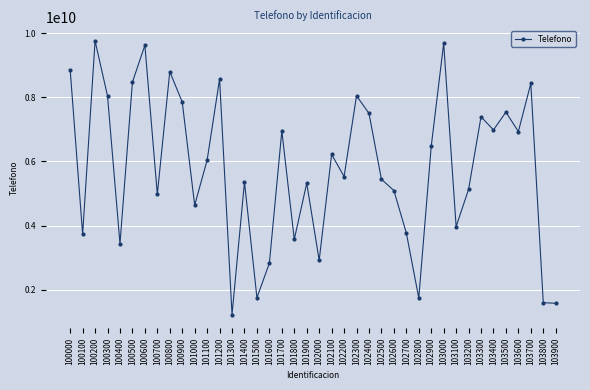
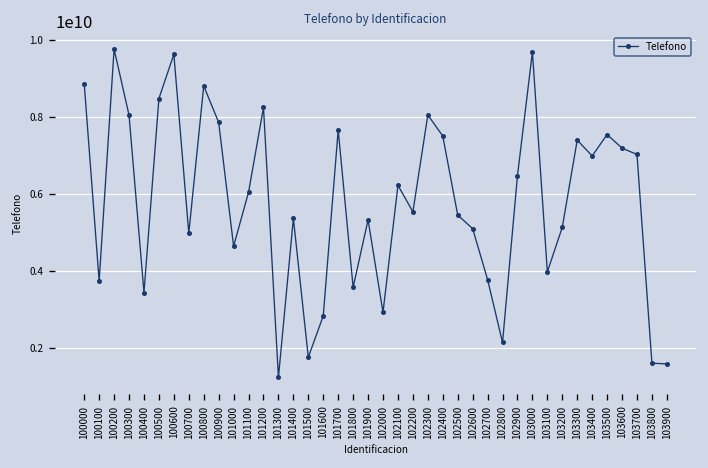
  {
    "100000": 8900000000,
    "100100": 3700000000,
    "100200": 9800000000,
    "100300": 8000000000,
    "100400": 3400000000,
    "100500": 8500000000,
    "100600": 9600000000,
    "100700": 5000000000,
    "100800": 8800000000,
    "100900": 7900000000,
    "101000": 4600000000,
    "101100": 6000000000,
-   "101200": 8600000000,
+   "101200": 8200000000,
    "101300": 1200000000,
    "101400": 5400000000,
    "101500": 1700000000,
    "101600": 2800000000,
-   "101700": 7000000000,
+   "101700": 7700000000,
    "101800": 3600000000,
    "101900": 5300000000,
    "102000": 2900000000,
    "102100": 6200000000,
    "102200": 5500000000,
    "102300": 8000000000,
    "102400": 7500000000,
    "102500": 5400000000,
    "102600": 5100000000,
    "102700": 3800000000,
-   "102800": 1700000000,
+   "102800": 2100000000,
    "102900": 6500000000,
    "103000": 9700000000,
    "103100": 4000000000,
    "103200": 5100000000,
    "103300": 7400000000,
    "103400": 7000000000,
    "103500": 7500000000,
-   "103600": 6900000000,
-   "103700": 8400000000,
+   "103600": 7200000000,
+   "103700": 7000000000,
    "103800": 1600000000,
    "103900": 1600000000
  }
